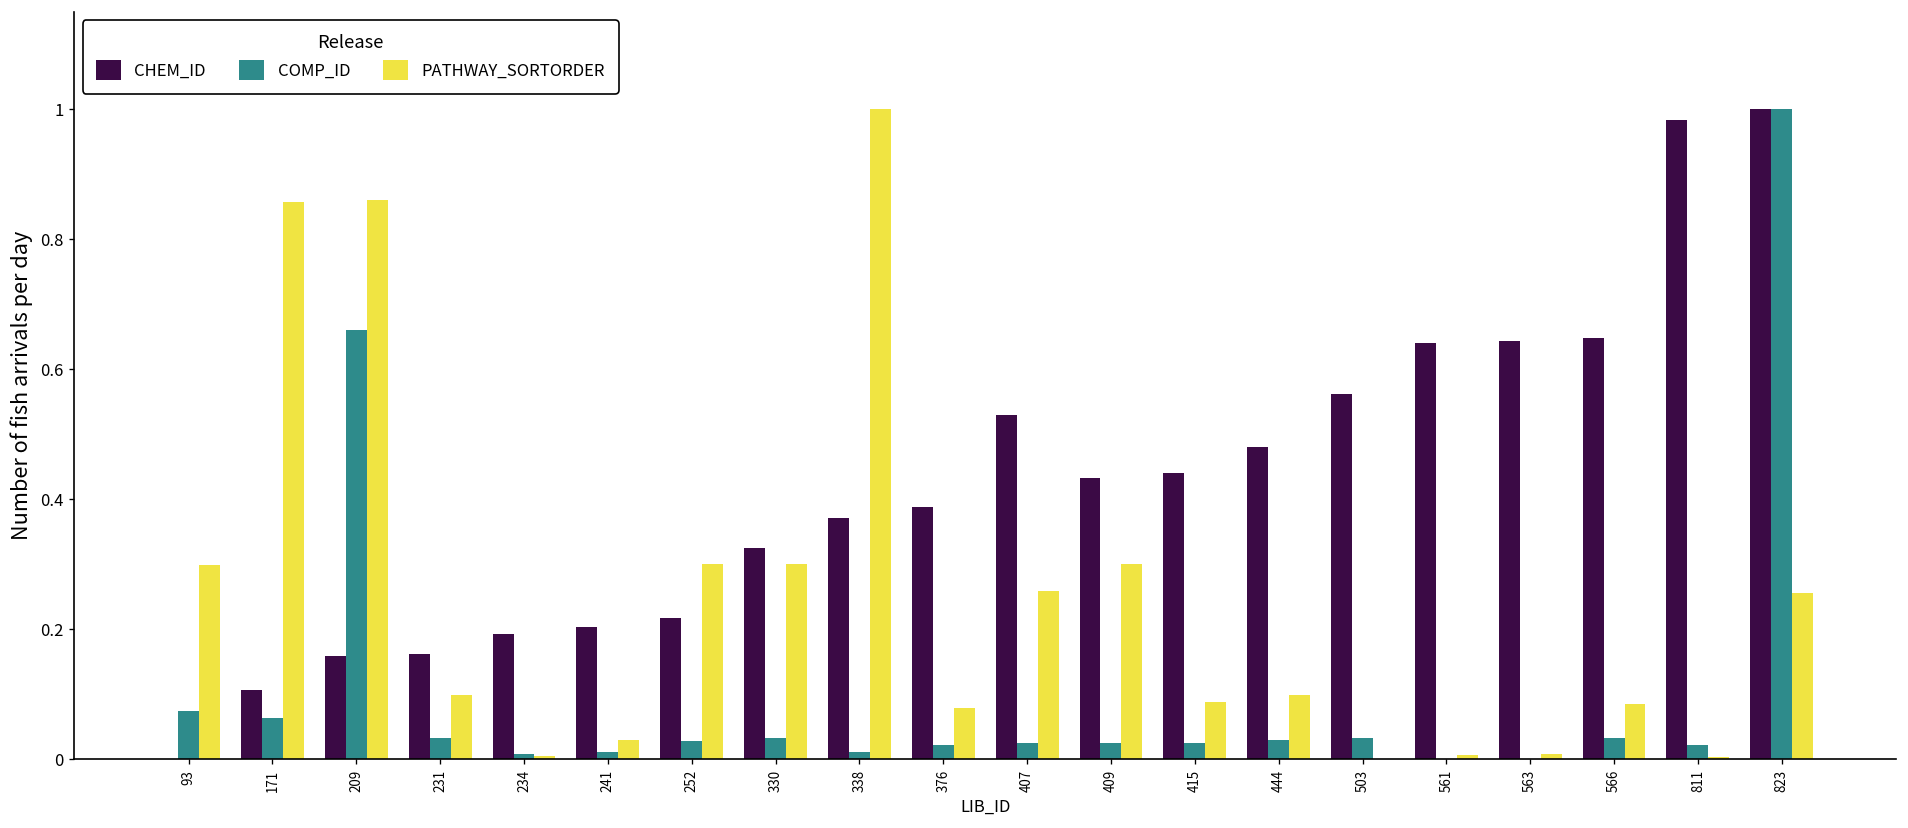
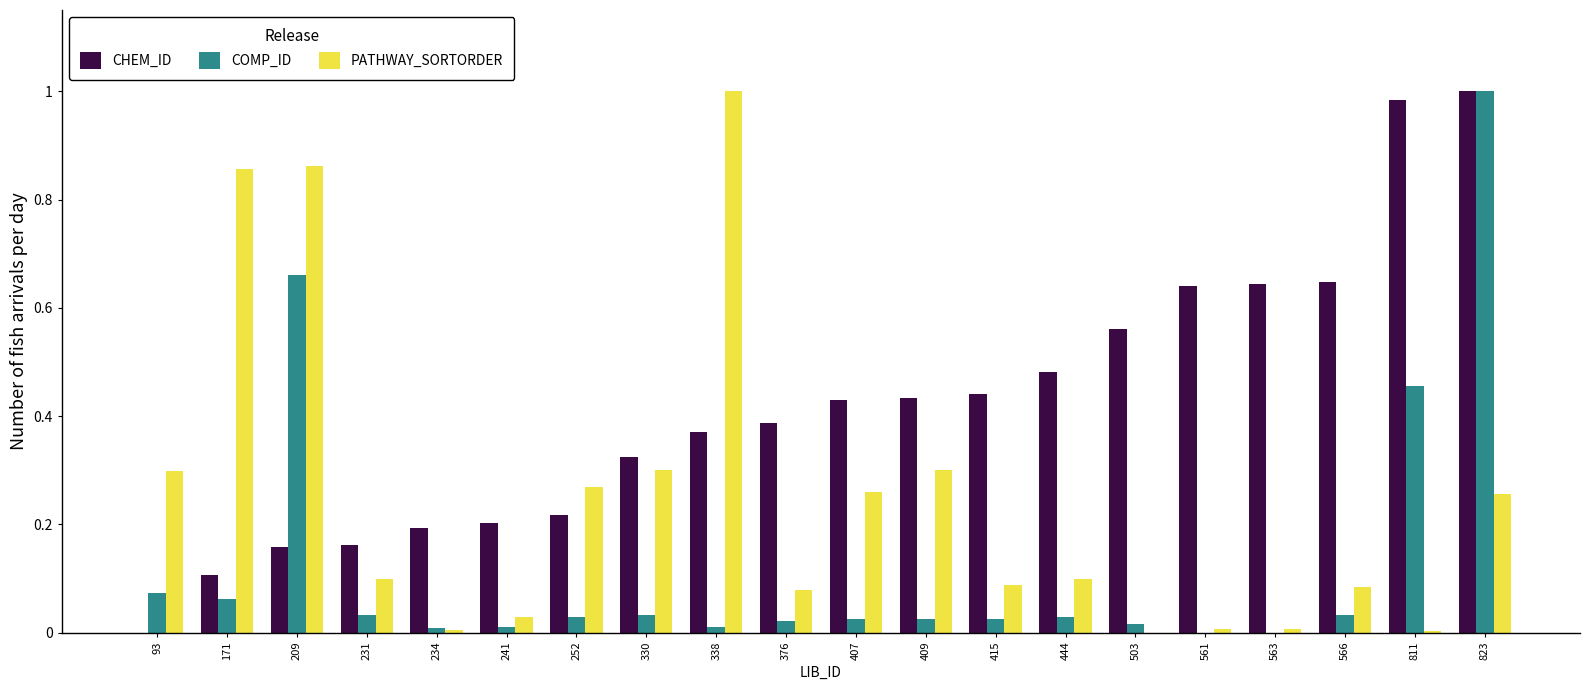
  {
    "CHEM_ID": {
      "93": 0.00,
      "171": 0.11,
      "209": 0.16,
      "231": 0.16,
      "234": 0.19,
      "241": 0.20,
      "252": 0.22,
      "330": 0.32,
      "338": 0.37,
      "376": 0.39,
-     "407": 0.53,
+     "407": 0.43,
      "409": 0.43,
      "415": 0.44,
      "444": 0.48,
      "503": 0.56,
      "561": 0.64,
      "563": 0.64,
      "566": 0.65,
      "811": 0.98,
      "823": 1.00
    },
    "COMP_ID": {
      "93": 0.07,
      "171": 0.06,
      "209": 0.66,
      "231": 0.03,
      "234": 0.01,
      "241": 0.01,
      "252": 0.03,
      "330": 0.03,
      "338": 0.01,
      "376": 0.02,
      "407": 0.03,
      "409": 0.03,
      "415": 0.03,
      "444": 0.03,
-     "503": 0.03,
+     "503": 0.02,
      "563": 0.00,
      "566": 0.03,
-     "811": 0.02,
+     "811": 0.46,
      "823": 1.00
    },
    "PATHWAY_SORTORDER": {
      "93": 0.30,
      "171": 0.86,
      "209": 0.86,
      "231": 0.10,
      "234": 0.01,
      "241": 0.03,
-     "252": 0.30,
+     "252": 0.27,
      "330": 0.30,
      "338": 1.00,
      "376": 0.08,
      "407": 0.26,
      "409": 0.30,
      "415": 0.09,
      "444": 0.10,
      "503": 0.00,
      "561": 0.01,
      "563": 0.01,
      "566": 0.08,
      "823": 0.26
    }
  }
